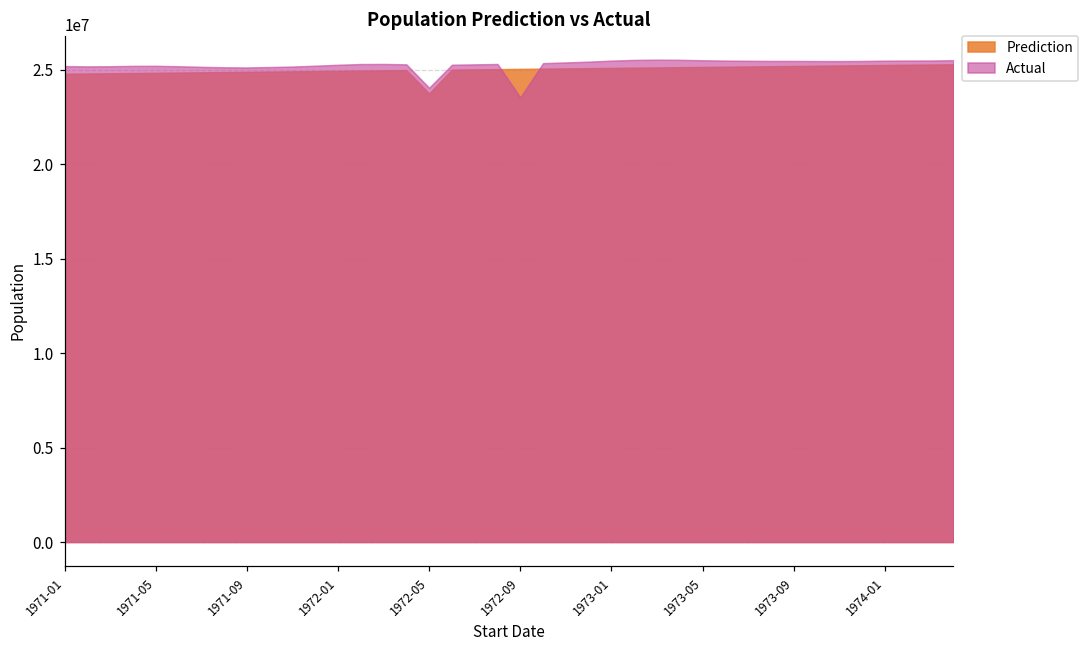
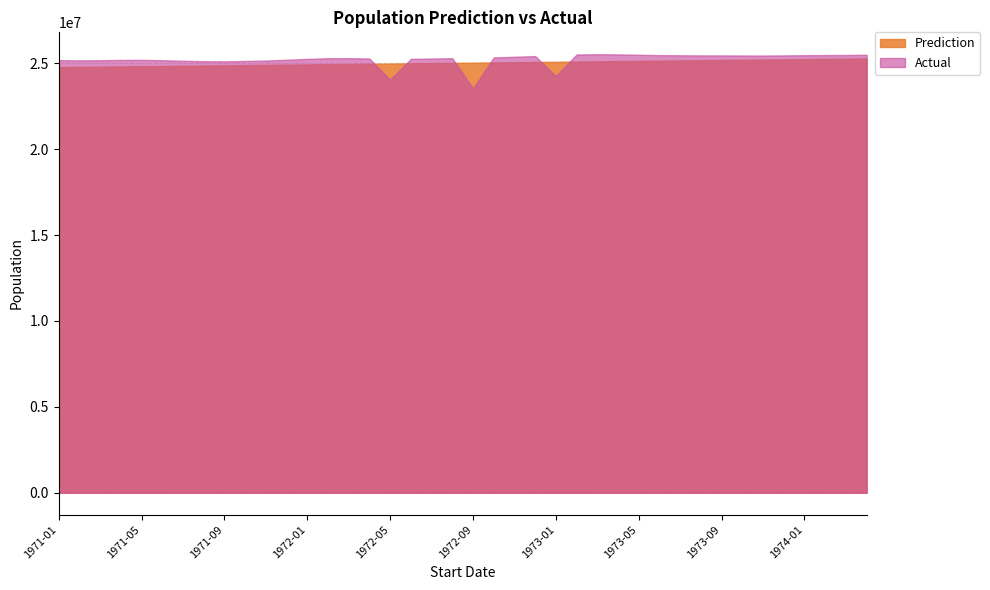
  {
    "Prediction": {
      "1971-01": 24800000,
      "1971-05": 24800000,
      "1971-09": 24900000,
      "1972-01": 24900000,
-     "1972-05": 23700000,
+     "1972-05": 25000000,
      "1972-09": 25000000,
      "1973-01": 25100000,
      "1973-05": 25100000,
      "1973-09": 25200000,
      "1974-01": 25200000
    },
    "Actual": {
      "1971-01": 25200000,
      "1971-05": 25200000,
      "1971-09": 25100000,
      "1972-01": 25300000,
      "1972-05": 24000000,
      "1972-09": 23500000,
-     "1973-01": 25500000,
+     "1973-01": 24300000,
      "1973-05": 25500000,
      "1973-09": 25500000,
      "1974-01": 25500000
    }
  }
